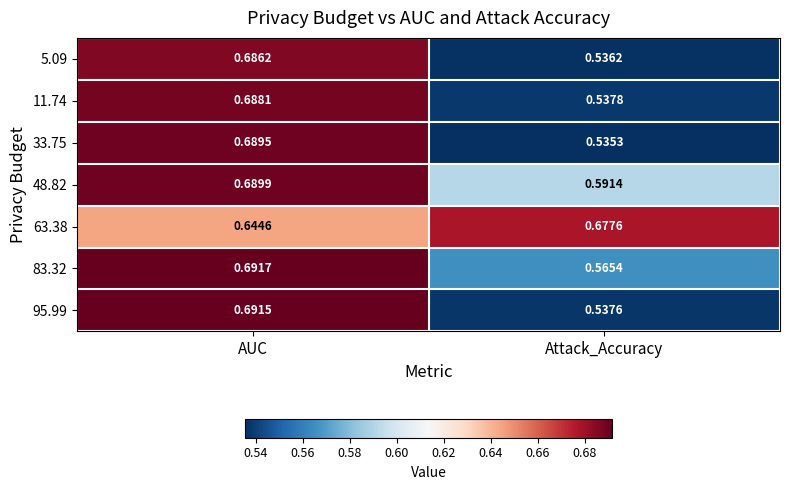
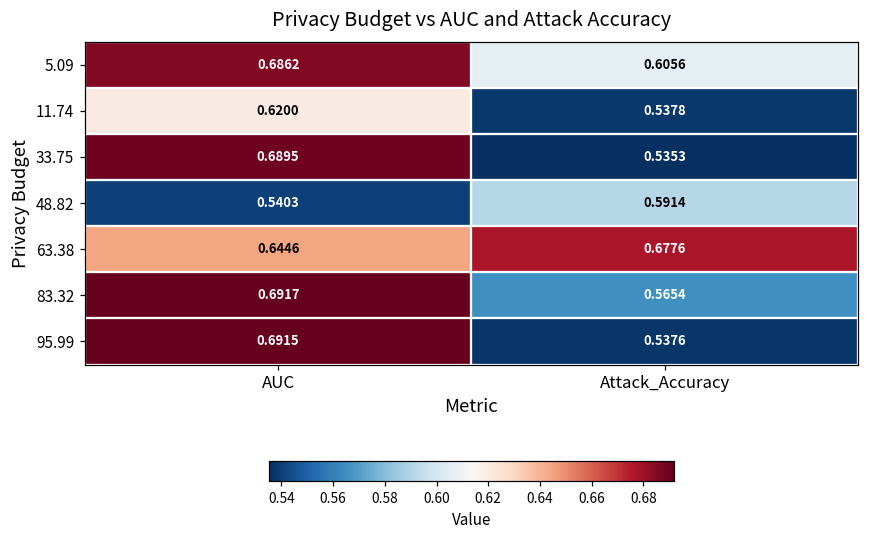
  {
    "5.09": {
      "AUC": 0.6862,
-     "Attack_Accuracy": 0.5362
+     "Attack_Accuracy": 0.6056
    },
    "11.74": {
-     "AUC": 0.6881,
+     "AUC": 0.6200,
      "Attack_Accuracy": 0.5378
    },
    "33.75": {
      "AUC": 0.6895,
      "Attack_Accuracy": 0.5353
    },
    "48.82": {
-     "AUC": 0.6899,
+     "AUC": 0.5403,
      "Attack_Accuracy": 0.5914
    },
    "63.38": {
      "AUC": 0.6446,
      "Attack_Accuracy": 0.6776
    },
    "83.32": {
      "AUC": 0.6917,
      "Attack_Accuracy": 0.5654
    },
    "95.99": {
      "AUC": 0.6915,
      "Attack_Accuracy": 0.5376
    }
  }
